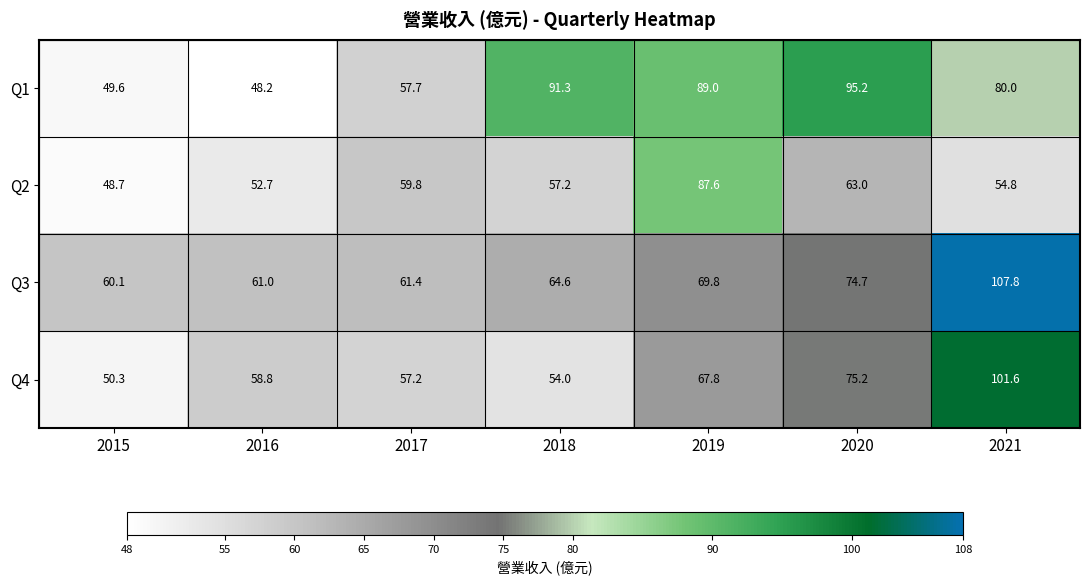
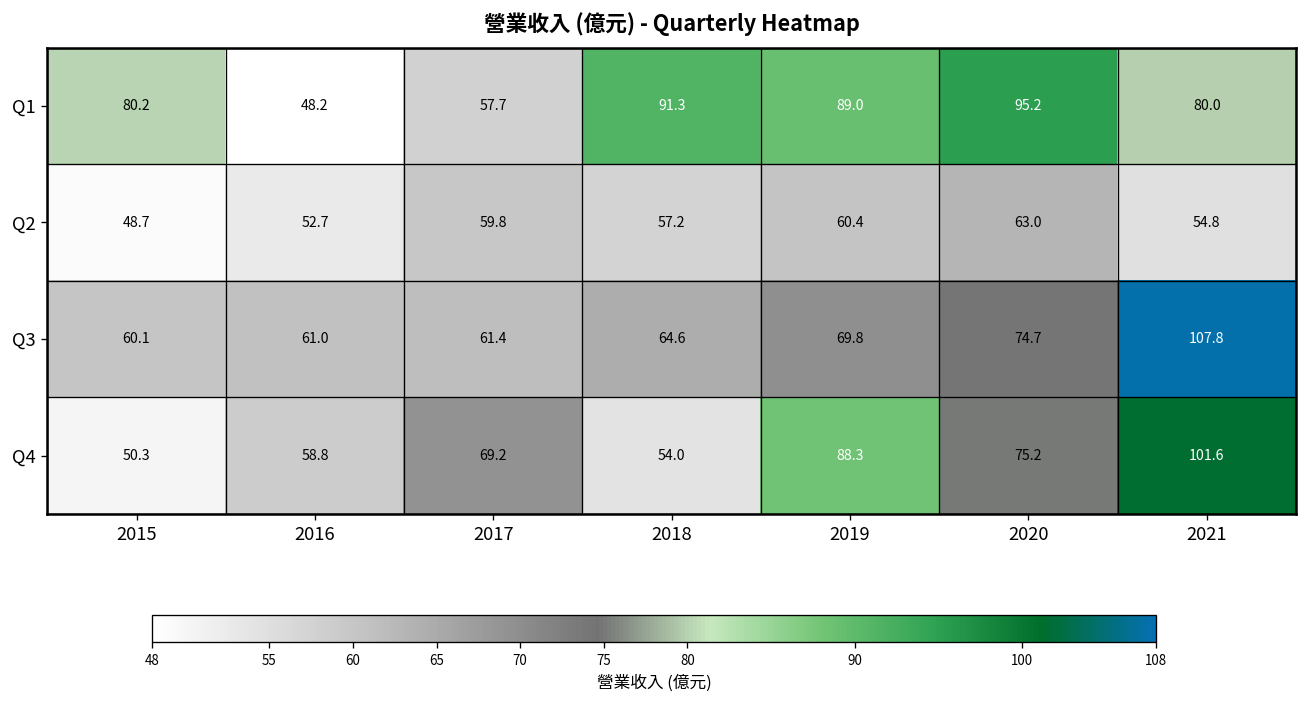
  {
    "Q1": {
-     "2015": 49.6,
+     "2015": 80.2,
      "2016": 48.2,
      "2017": 57.7,
      "2018": 91.3,
      "2019": 89.0,
      "2020": 95.2,
      "2021": 80.0
    },
    "Q2": {
      "2015": 48.7,
      "2016": 52.7,
      "2017": 59.8,
      "2018": 57.2,
-     "2019": 87.6,
+     "2019": 60.4,
      "2020": 63.0,
      "2021": 54.8
    },
    "Q3": {
      "2015": 60.1,
      "2016": 61.0,
      "2017": 61.4,
      "2018": 64.6,
      "2019": 69.8,
      "2020": 74.7,
      "2021": 107.8
    },
    "Q4": {
      "2015": 50.3,
      "2016": 58.8,
-     "2017": 57.2,
+     "2017": 69.2,
      "2018": 54.0,
-     "2019": 67.8,
+     "2019": 88.3,
      "2020": 75.2,
      "2021": 101.6
    }
  }
